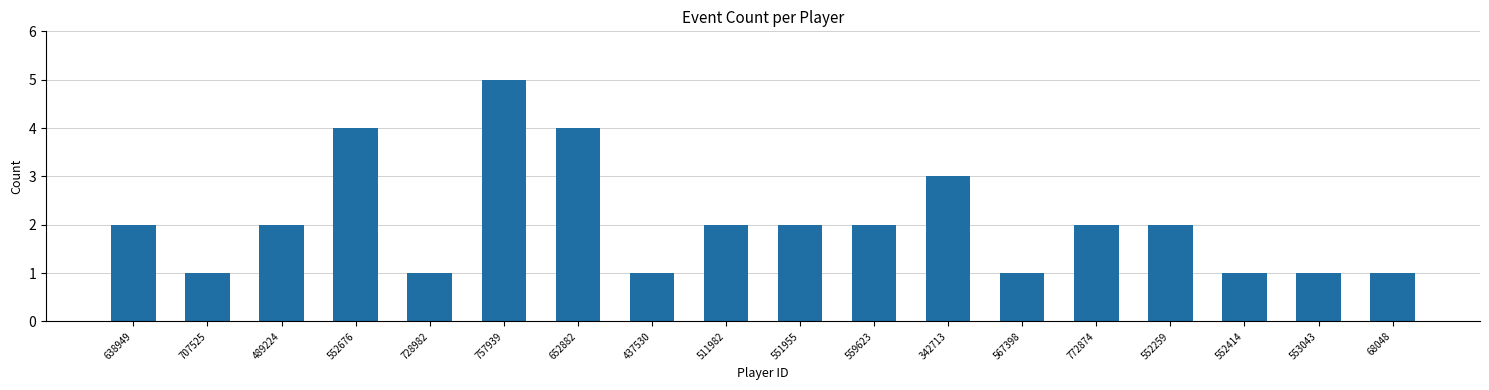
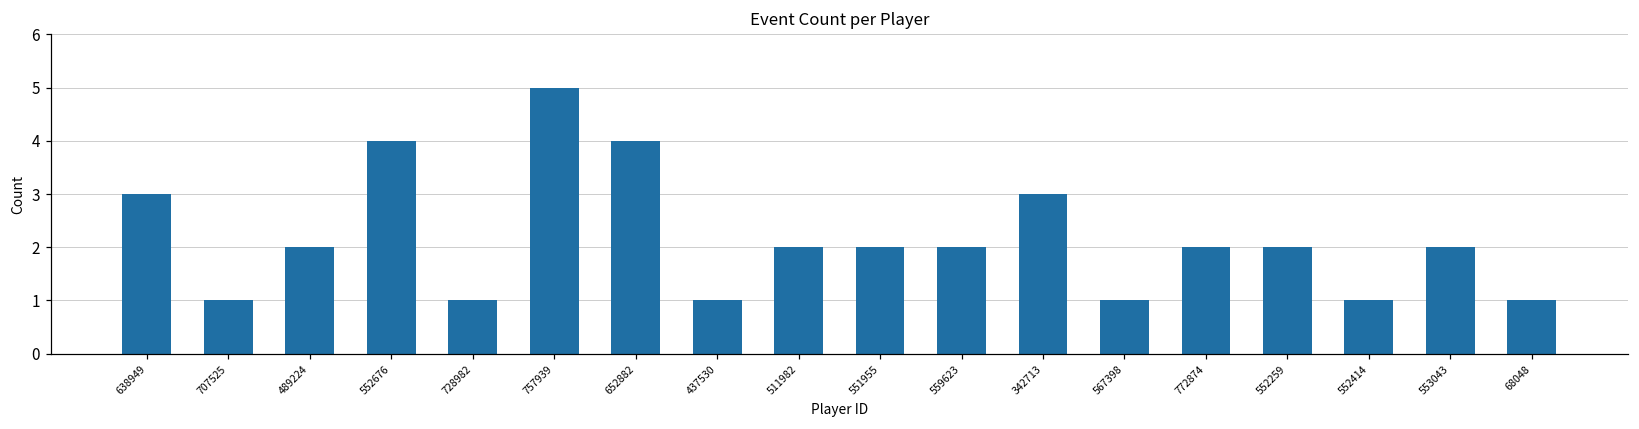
  {
-   "638949": 2,
+   "638949": 3,
    "707525": 1,
    "489224": 2,
    "552676": 4,
    "728982": 1,
    "757939": 5,
    "652882": 4,
    "437530": 1,
    "511982": 2,
    "551955": 2,
    "559623": 2,
    "342713": 3,
    "567398": 1,
    "772874": 2,
    "552259": 2,
    "552414": 1,
-   "553043": 1,
+   "553043": 2,
    "68048": 1
  }
